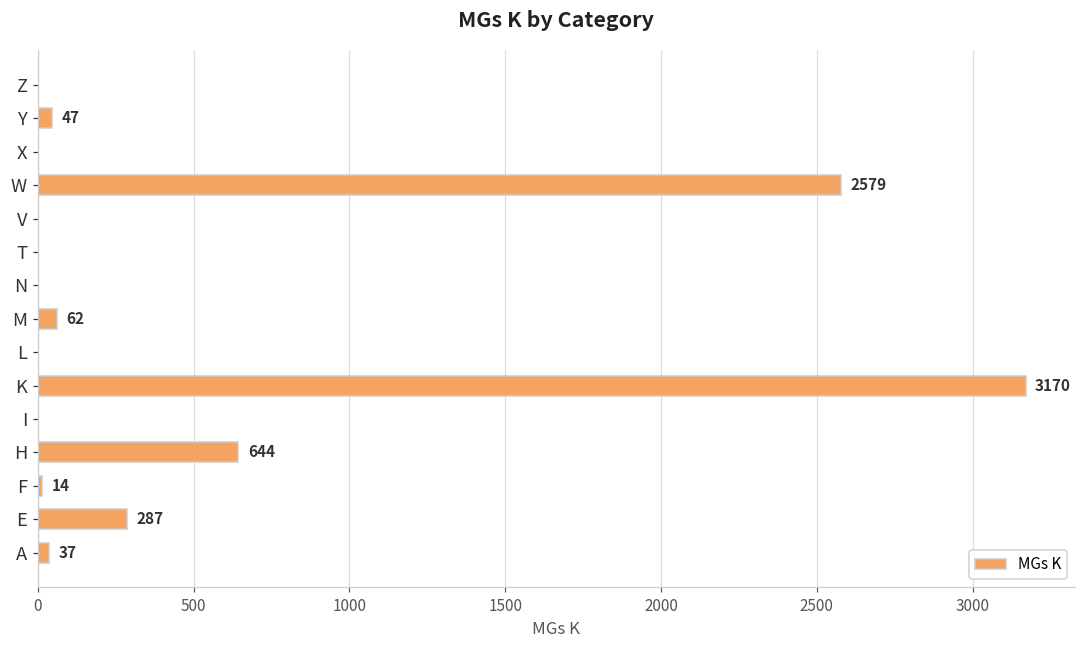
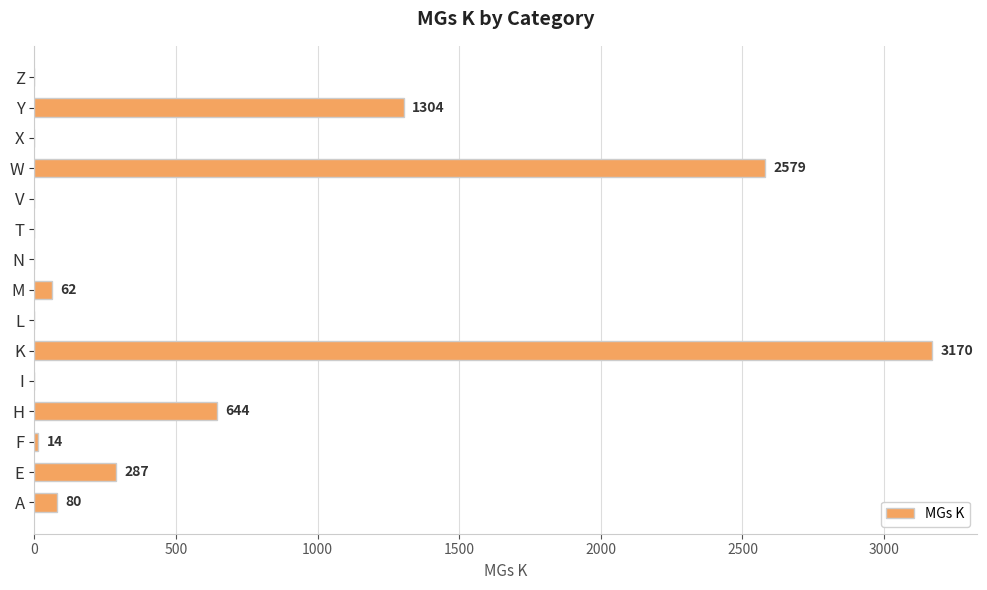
  {
-   "Y": 47,
+   "Y": 1304,
    "W": 2579,
    "M": 62,
    "K": 3170,
    "H": 644,
    "F": 14,
    "E": 287,
-   "A": 37
+   "A": 80
  }
